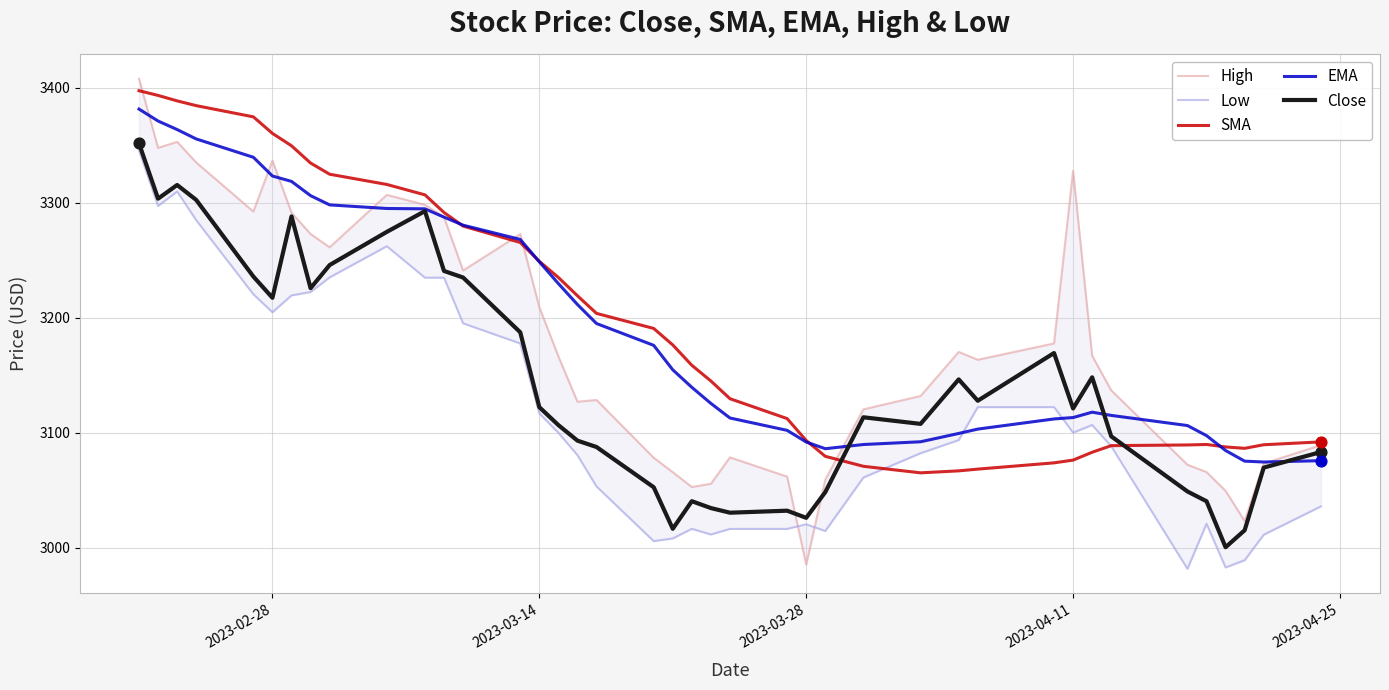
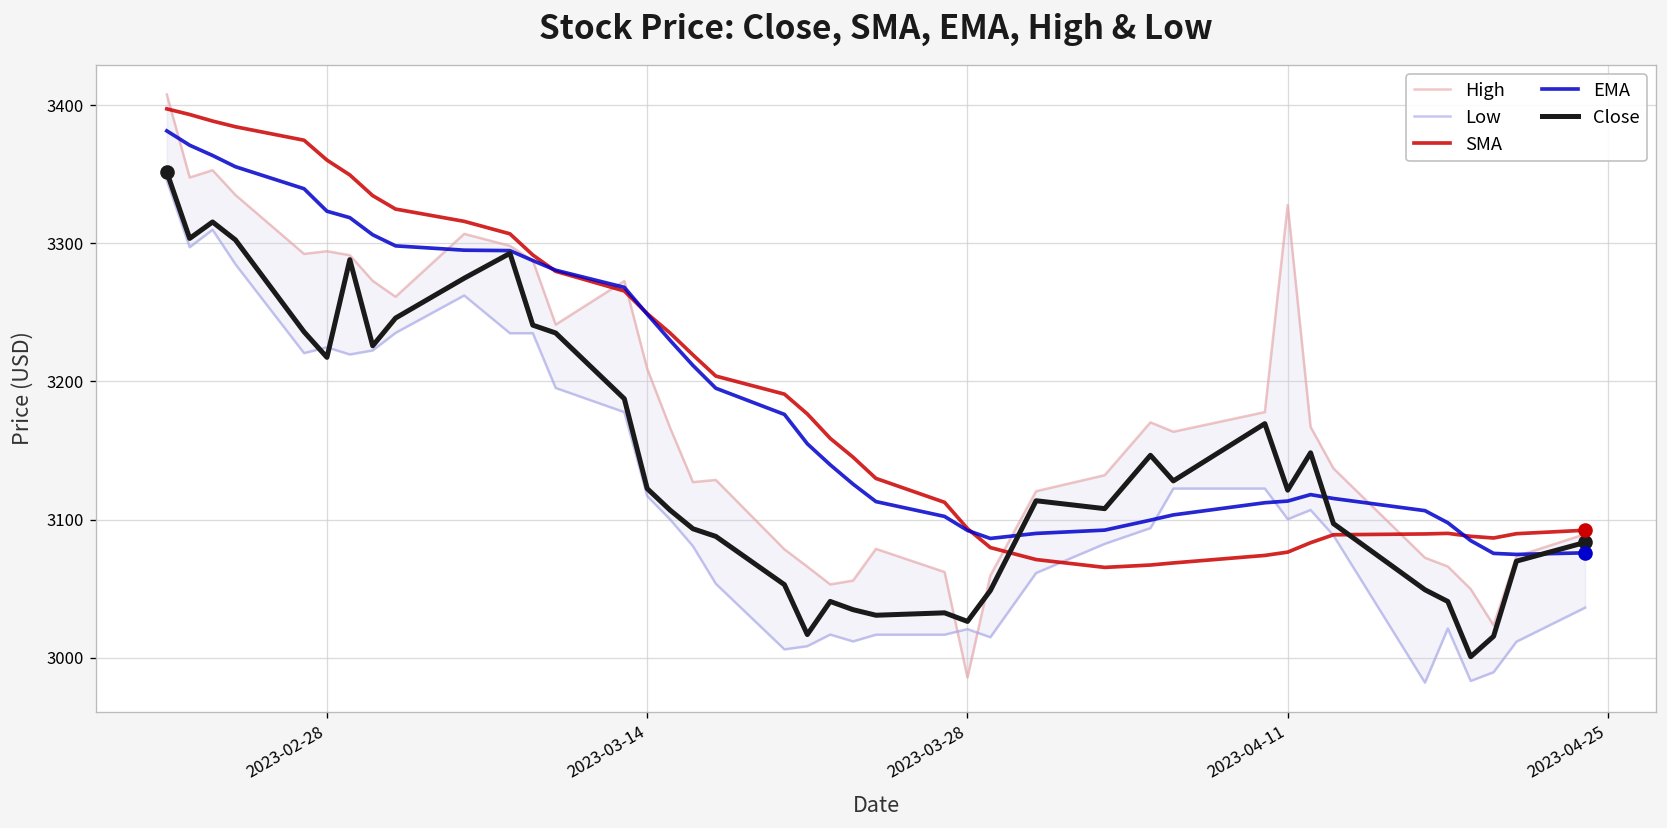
  {
    "High": {
-     "2023-02-28": 3337,
+     "2023-02-28": 3294,
      "2023-03-28": 2986
    },
    "Low": {
-     "2023-02-28": 3205,
+     "2023-02-28": 3225,
      "2023-03-14": 3117,
      "2023-04-11": 3100
    }
  }
